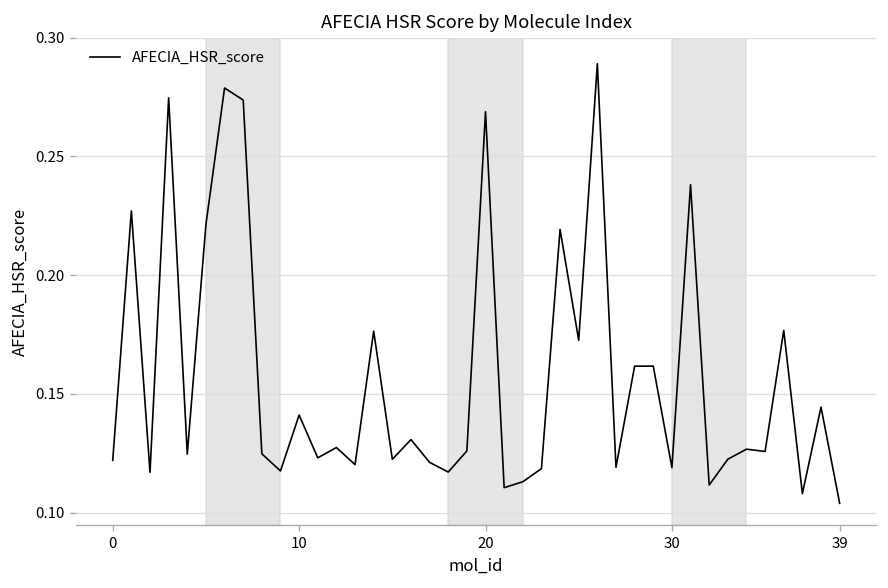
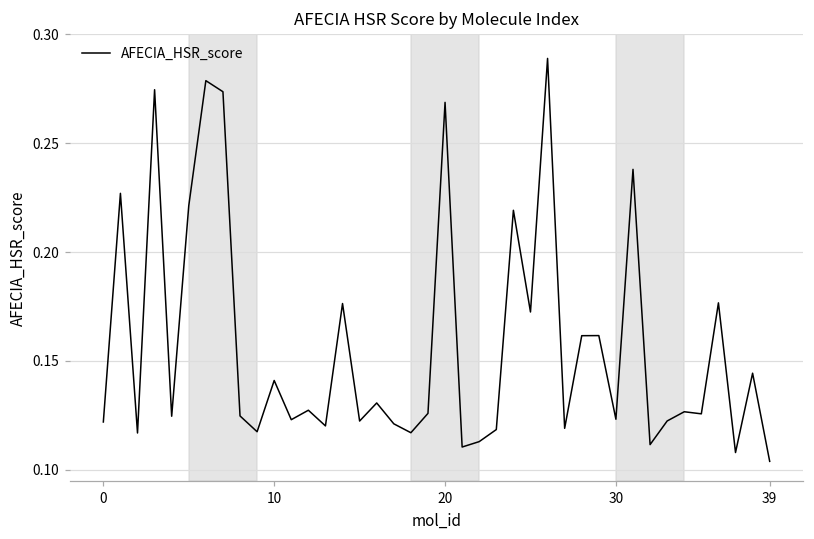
  {
    "0": 0.122,
    "10": 0.141,
    "20": 0.269,
-   "30": 0.119,
+   "30": 0.123,
    "39": 0.104
  }
